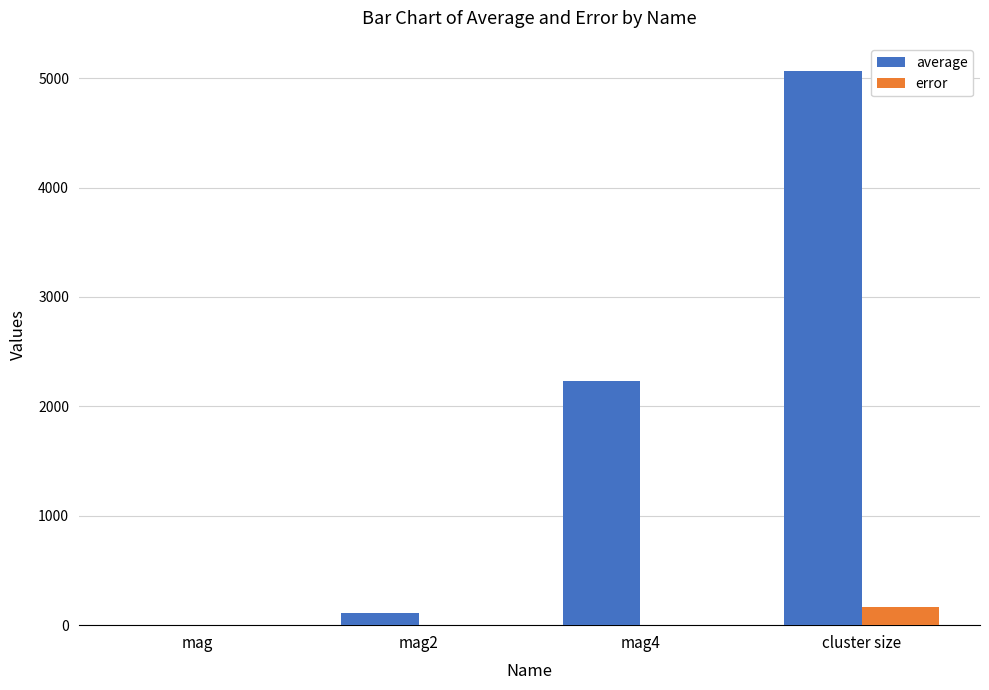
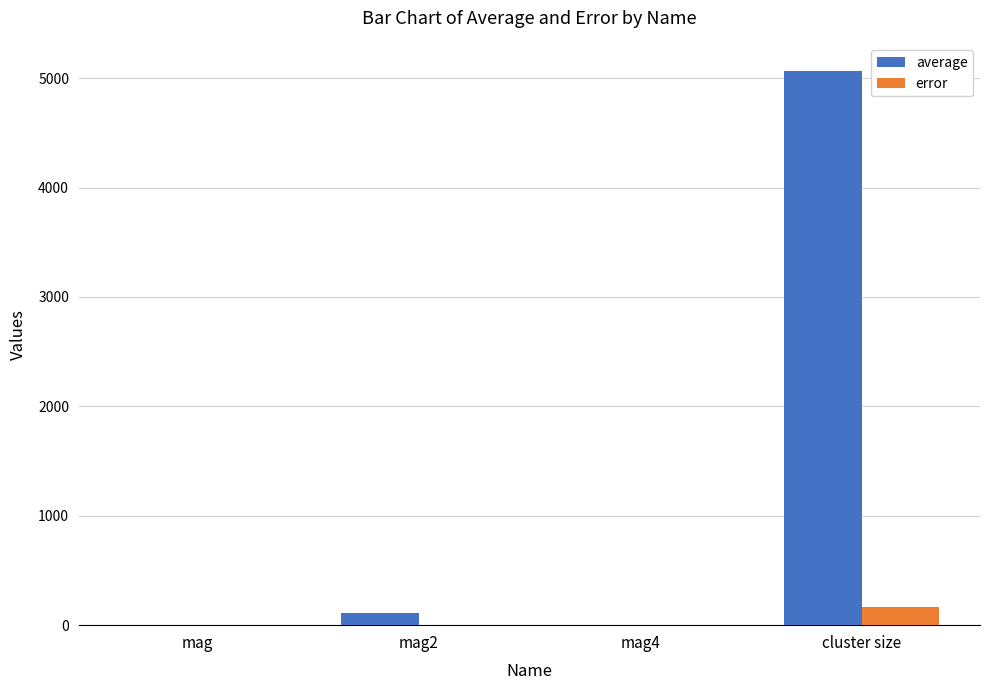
  {
    "average": {
      "mag2": 110,
-     "mag4": 2230,
+     "mag4": 0,
      "cluster size": 5060
    },
    "error": {
      "cluster size": 170
    }
  }
